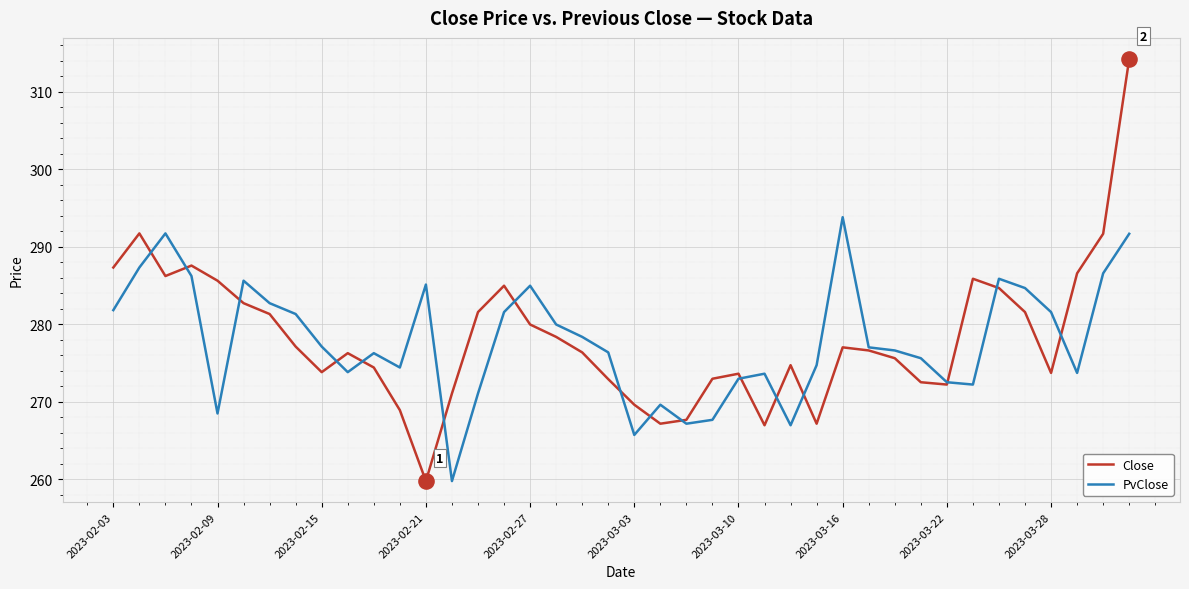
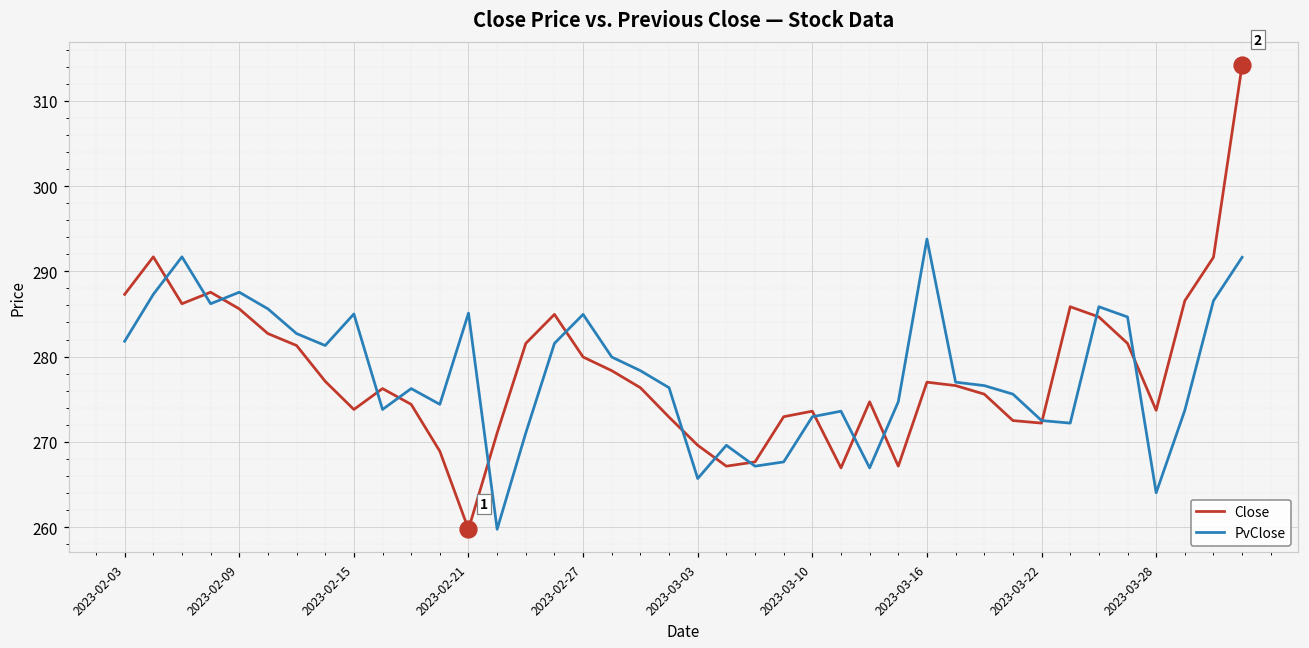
  {
    "PvClose": {
      "2023-02-03": 282,
-     "2023-02-09": 268,
-     "2023-02-15": 277,
+     "2023-02-09": 288,
+     "2023-02-15": 285,
      "2023-02-21": 285,
      "2023-02-27": 285,
      "2023-03-03": 266,
      "2023-03-10": 273,
      "2023-03-16": 294,
-     "2023-03-28": 282
+     "2023-03-28": 264
    }
  }
